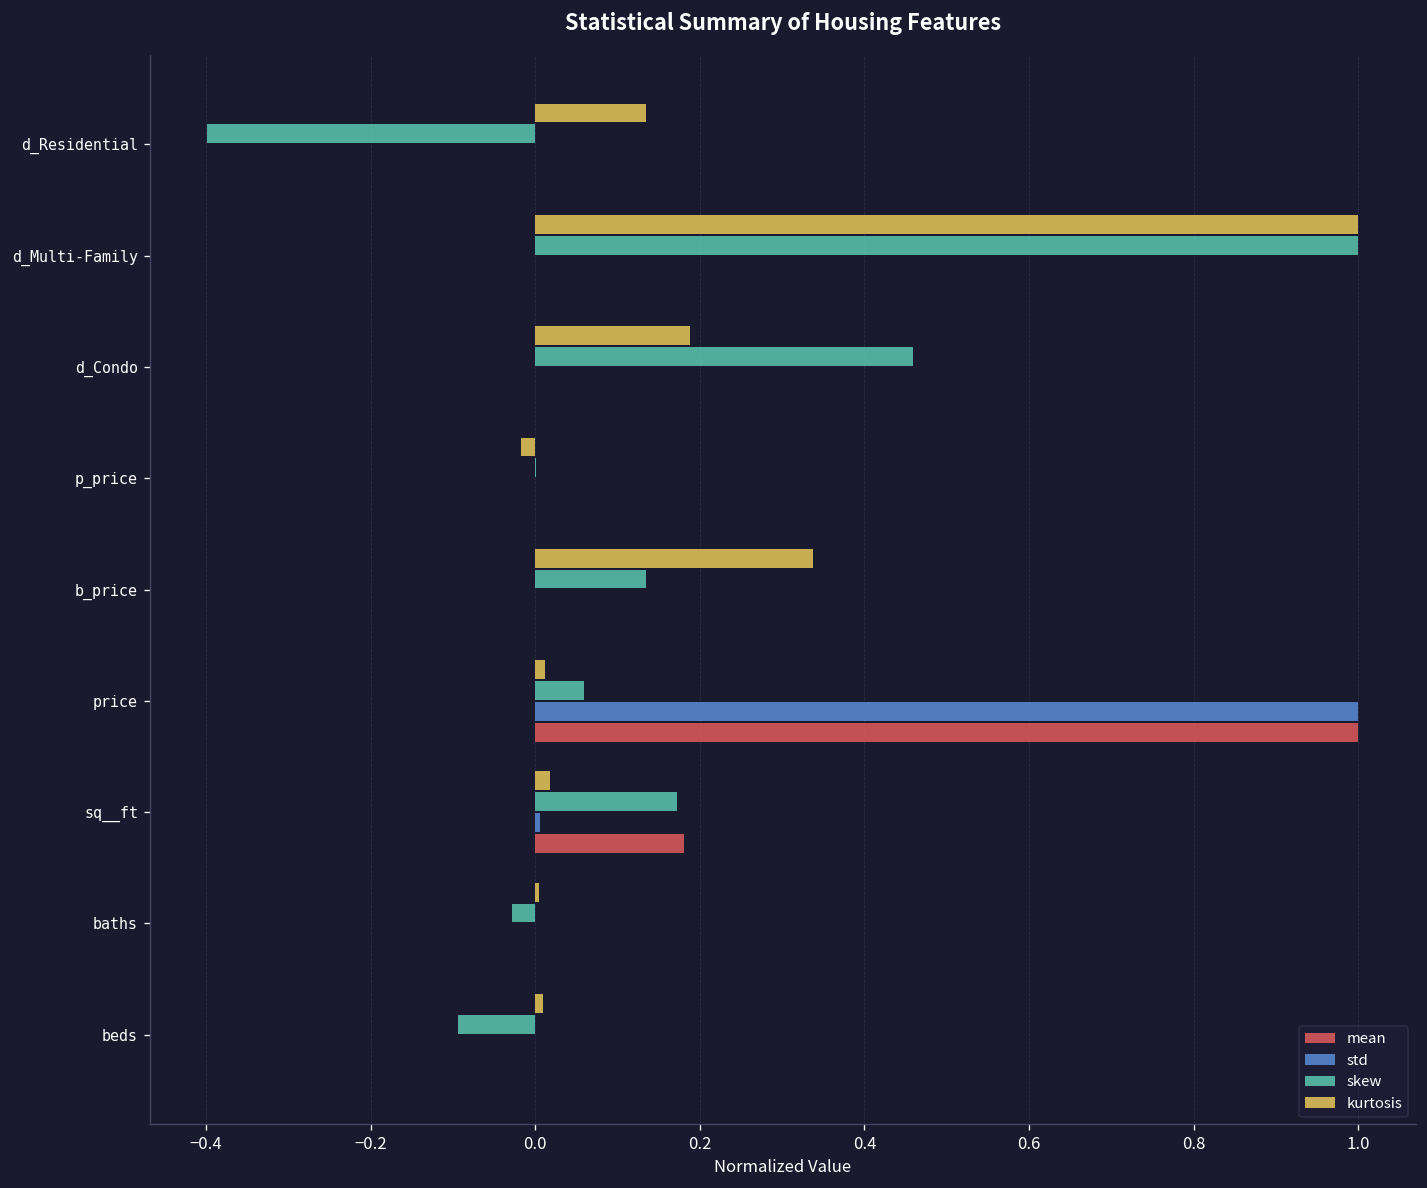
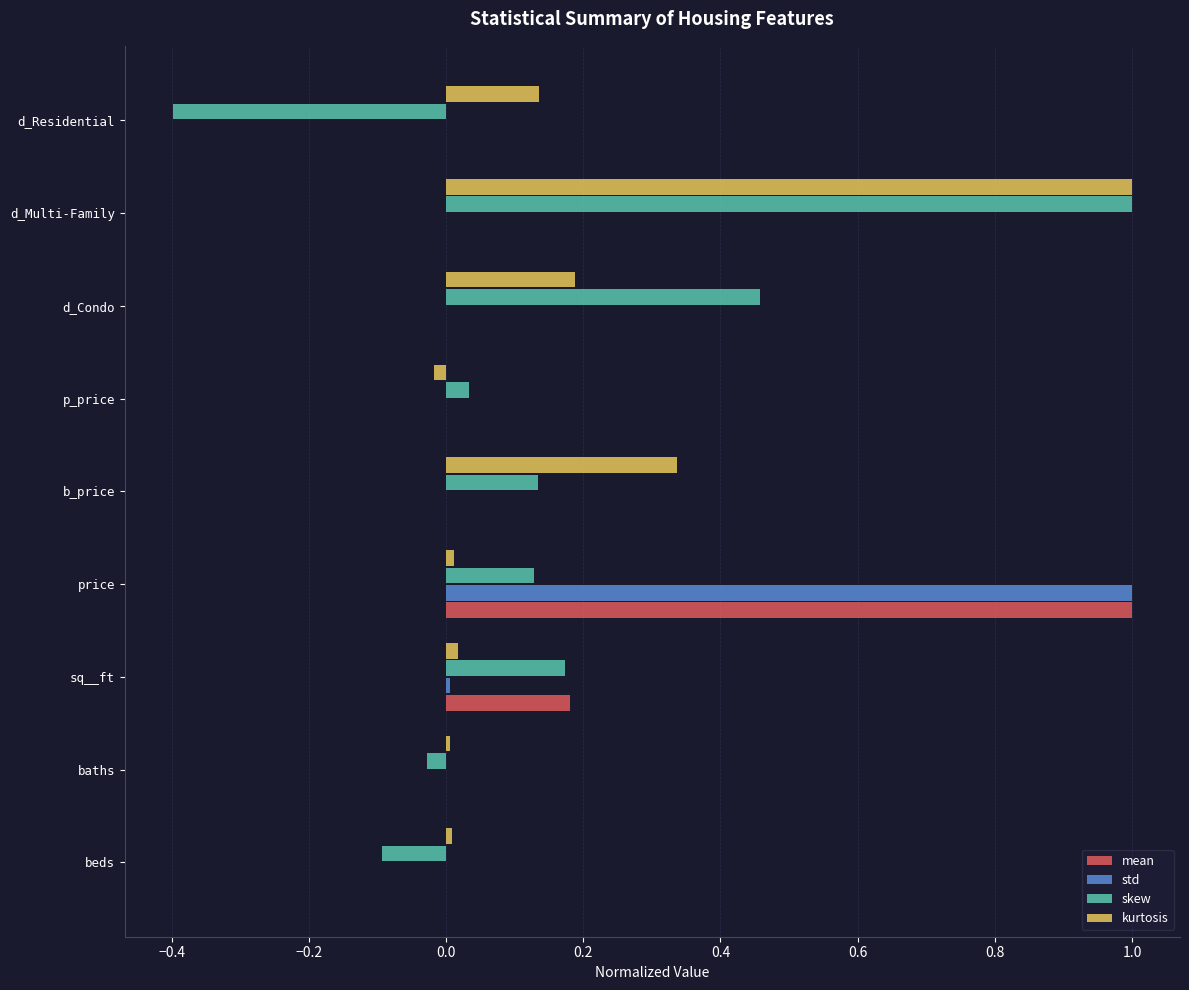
  {
    "mean": {
      "price": 1.00,
      "sq__ft": 0.18
    },
    "std": {
      "price": 1.00,
      "sq__ft": 0.01
    },
    "skew": {
      "d_Residential": -0.40,
      "d_Multi-Family": 1.00,
      "d_Condo": 0.46,
-     "p_price": 0.00,
+     "p_price": 0.03,
      "b_price": 0.13,
-     "price": 0.06,
+     "price": 0.13,
      "sq__ft": 0.17,
      "baths": -0.03,
      "beds": -0.09
    },
    "kurtosis": {
      "d_Residential": 0.13,
      "d_Multi-Family": 1.00,
      "d_Condo": 0.19,
      "p_price": -0.02,
      "b_price": 0.34,
      "price": 0.01,
      "sq__ft": 0.02,
      "baths": 0.01,
      "beds": 0.01
    }
  }
